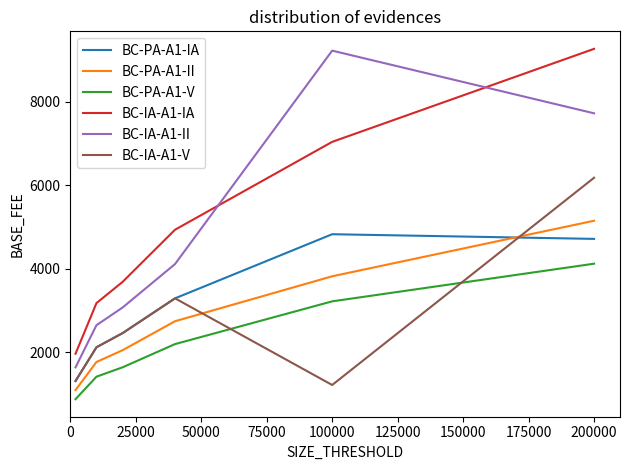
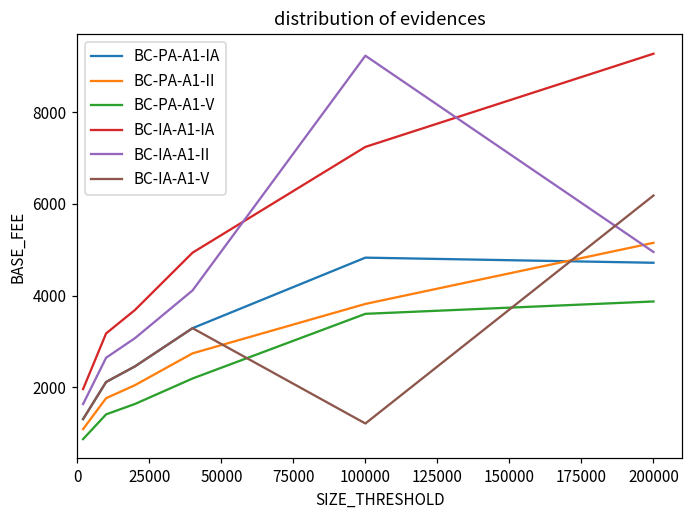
  {
    "BC-PA-A1-IA": {
      "100000": 4800,
      "200000": 4700
    },
    "BC-PA-A1-II": {
      "100000": 3800,
      "200000": 5200
    },
    "BC-PA-A1-V": {
-     "100000": 3200,
-     "200000": 4100
+     "100000": 3600,
+     "200000": 3900
    },
    "BC-IA-A1-IA": {
-     "100000": 7000,
+     "100000": 7200,
      "200000": 9300
    },
    "BC-IA-A1-II": {
      "100000": 9200,
-     "200000": 7700
+     "200000": 5000
    },
    "BC-IA-A1-V": {
      "100000": 1200,
      "200000": 6200
    }
  }
